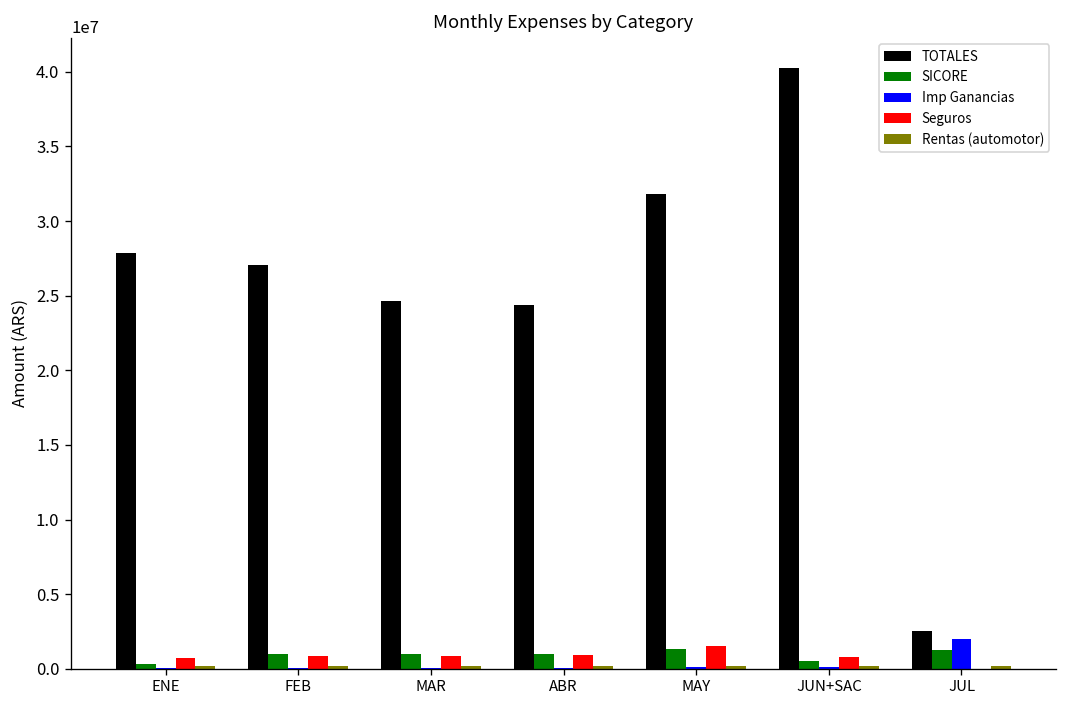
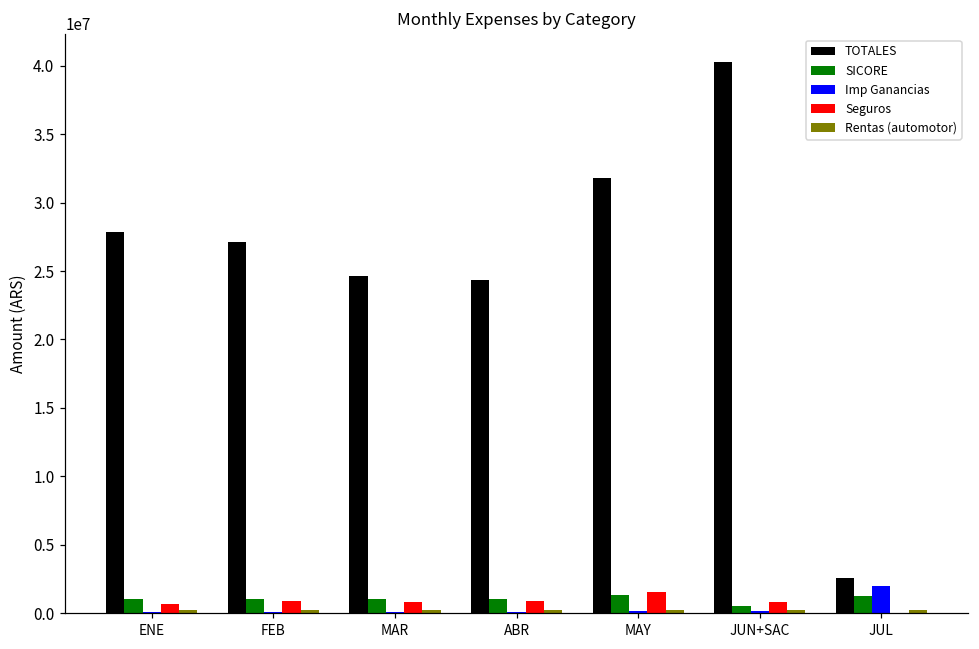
  {
    "TOTALES": {
      "ENE": 27900000,
      "FEB": 27100000,
      "MAR": 24600000,
      "ABR": 24400000,
      "MAY": 31800000,
      "JUN+SAC": 40300000,
      "JUL": 2600000
    },
    "SICORE": {
-     "ENE": 300000,
+     "ENE": 1000000,
      "FEB": 1000000,
      "MAR": 1000000,
      "ABR": 1000000,
      "MAY": 1300000,
      "JUN+SAC": 500000,
      "JUL": 1200000
    },
    "Imp Ganancias": {
      "JUL": 2000000
    },
    "Seguros": {
      "ENE": 700000,
      "FEB": 900000,
      "MAR": 800000,
      "ABR": 900000,
      "MAY": 1500000,
      "JUN+SAC": 800000,
      "JUL": 0
    }
  }
